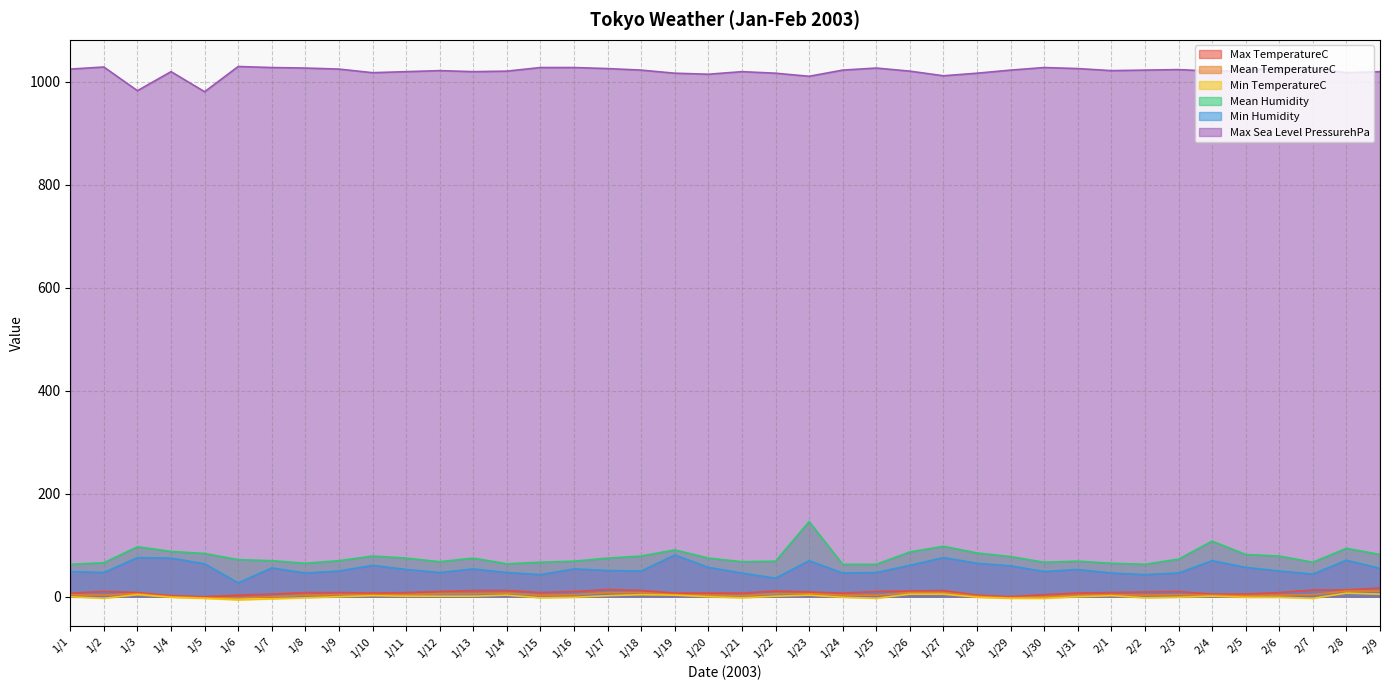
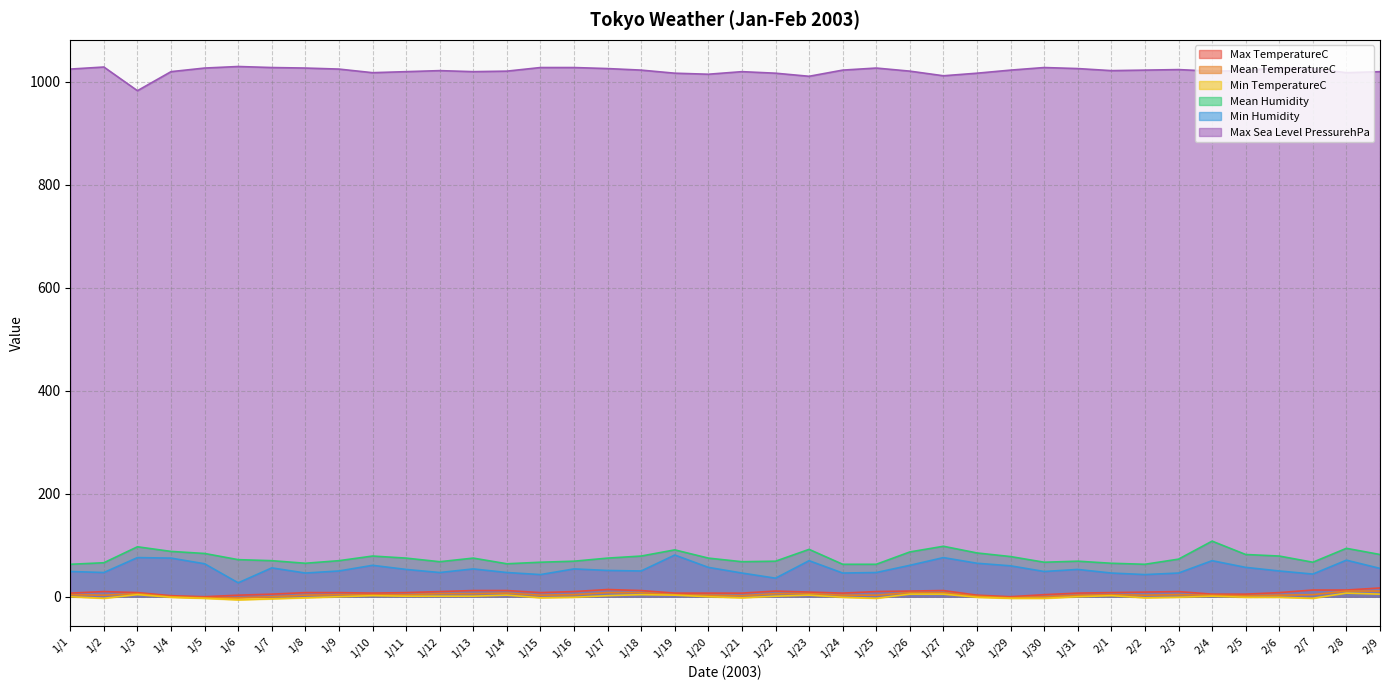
  {
    "Mean Humidity": {
      "1/1": 60,
      "1/2": 70,
      "1/3": 100,
      "1/4": 90,
      "1/5": 80,
      "1/6": 70,
      "1/7": 70,
      "1/8": 70,
      "1/9": 70,
      "1/10": 80,
      "1/11": 80,
      "1/12": 70,
      "1/13": 80,
      "1/14": 60,
      "1/15": 70,
      "1/16": 70,
      "1/17": 80,
      "1/18": 80,
      "1/19": 90,
      "1/20": 80,
      "1/21": 70,
      "1/22": 70,
-     "1/23": 150,
+     "1/23": 90,
      "1/24": 60,
      "1/25": 60,
      "1/26": 90,
      "1/27": 100,
      "1/28": 90,
      "1/29": 80,
      "1/30": 70,
      "1/31": 70,
      "2/1": 70,
      "2/2": 60,
      "2/3": 70,
      "2/4": 110,
      "2/5": 80,
      "2/6": 80,
      "2/7": 70,
      "2/8": 90,
      "2/9": 80
    },
    "Min Humidity": {
      "1/1": 50,
      "1/2": 50,
      "1/3": 80,
      "1/4": 80,
      "1/5": 60,
      "1/6": 30,
      "1/7": 60,
      "1/8": 50,
      "1/9": 50,
      "1/10": 60,
      "1/11": 50,
      "1/12": 50,
      "1/13": 50,
      "1/14": 50,
      "1/15": 40,
      "1/16": 50,
      "1/17": 50,
      "1/18": 50,
      "1/19": 80,
      "1/20": 60,
      "1/21": 50,
      "1/22": 40,
      "1/23": 70,
      "1/24": 50,
      "1/25": 50,
      "1/26": 60,
      "1/27": 80,
      "1/28": 70,
      "1/29": 60,
      "1/30": 50,
      "1/31": 50,
      "2/1": 50,
      "2/2": 40,
      "2/3": 50,
      "2/4": 70,
      "2/5": 60,
      "2/6": 50,
      "2/7": 40,
      "2/8": 70,
      "2/9": 60
    },
    "Max Sea Level PressurehPa": {
      "1/1": 1030,
      "1/2": 1030,
      "1/3": 980,
      "1/4": 1020,
-     "1/5": 980,
+     "1/5": 1030,
      "1/6": 1030,
      "1/7": 1030,
      "1/8": 1030,
      "1/9": 1030,
      "1/10": 1020,
      "1/11": 1020,
      "1/12": 1020,
      "1/13": 1020,
      "1/14": 1020,
      "1/15": 1030,
      "1/16": 1030,
      "1/17": 1030,
      "1/18": 1020,
      "1/19": 1020,
      "1/20": 1020,
      "1/21": 1020,
      "1/22": 1020,
      "1/23": 1010,
      "1/24": 1020,
      "1/25": 1030,
      "1/26": 1020,
      "1/27": 1010,
      "1/28": 1020,
      "1/29": 1020,
      "1/30": 1030,
      "1/31": 1030,
      "2/1": 1020,
      "2/2": 1020,
      "2/3": 1020,
      "2/9": 1020
    }
  }
